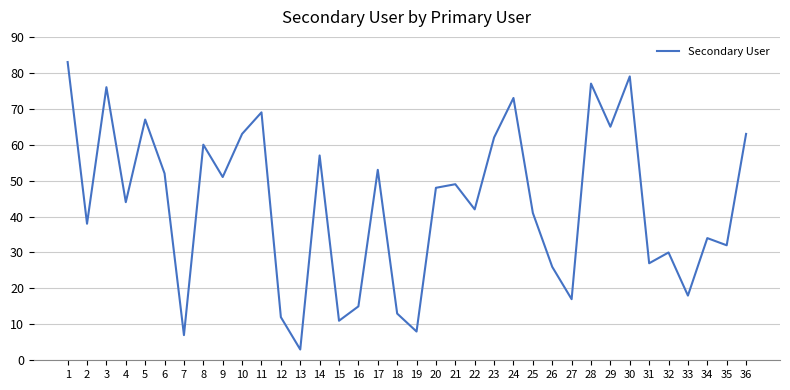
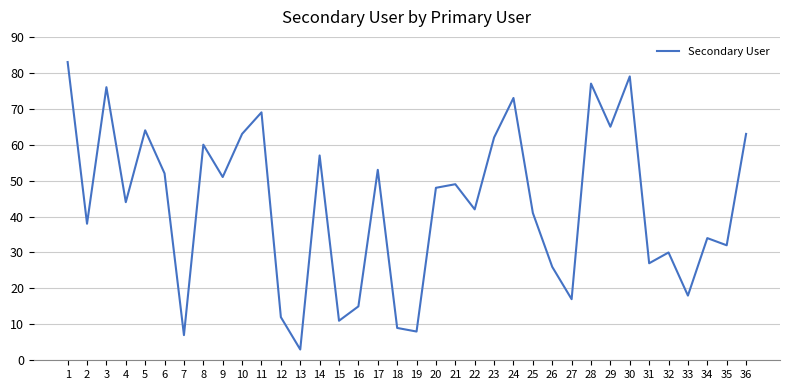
  {
    "1": 83,
    "2": 38,
    "3": 76,
    "4": 44,
-   "5": 67,
+   "5": 64,
    "6": 52,
    "7": 7,
    "8": 60,
    "9": 51,
    "10": 63,
    "11": 69,
    "12": 12,
    "13": 3,
    "14": 57,
    "15": 11,
    "16": 15,
    "17": 53,
-   "18": 13,
+   "18": 9,
    "19": 8,
    "20": 48,
    "21": 49,
    "22": 42,
    "23": 62,
    "24": 73,
    "25": 41,
    "26": 26,
    "27": 17,
    "28": 77,
    "29": 65,
    "30": 79,
    "31": 27,
    "32": 30,
    "33": 18,
    "34": 34,
    "35": 32,
    "36": 63
  }
